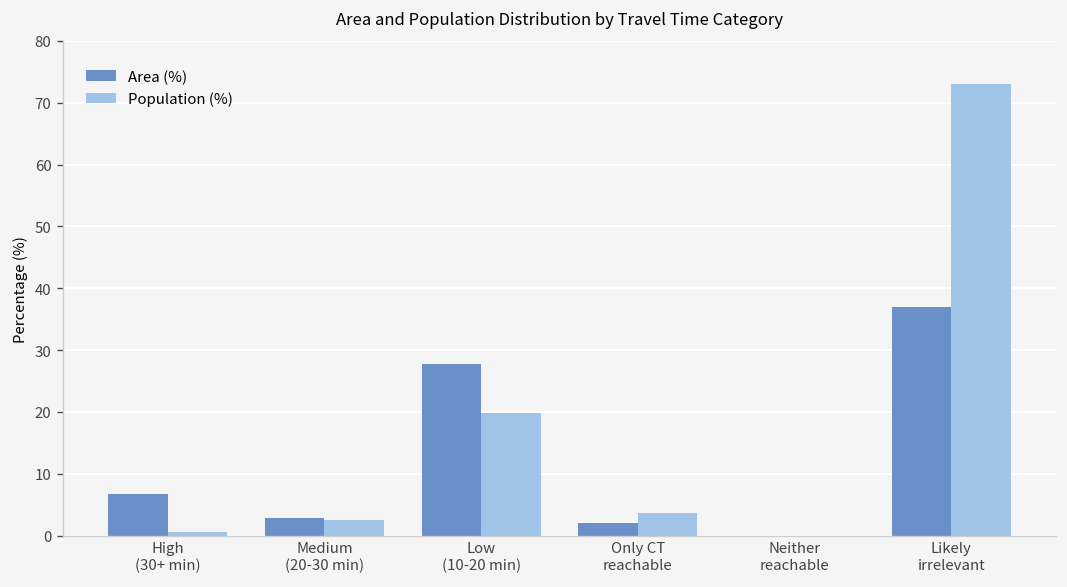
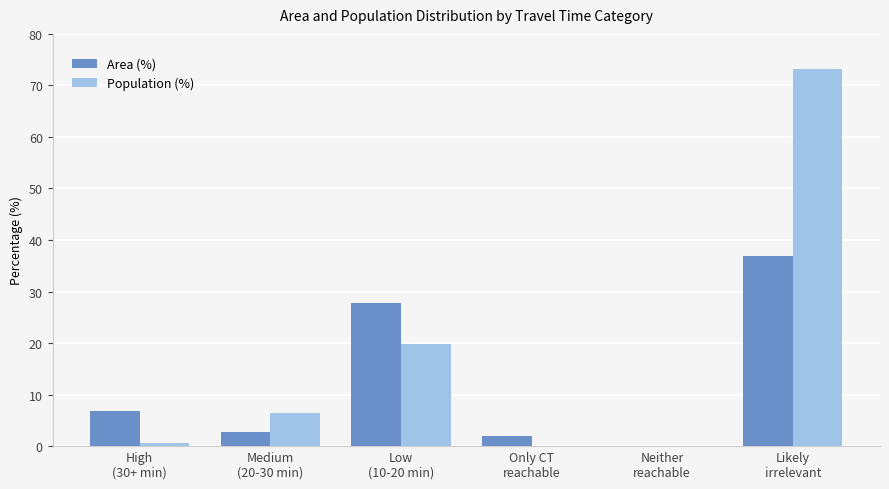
  {
    "Area (%)": {
      "High (30+ min)": 7,
      "Medium (20-30 min)": 3,
      "Low (10-20 min)": 28,
      "Only CT reachable": 2,
      "Neither reachable": 0,
      "Likely irrelevant": 37
    },
    "Population (%)": {
      "High (30+ min)": 1,
-     "Medium (20-30 min)": 3,
+     "Medium (20-30 min)": 7,
      "Low (10-20 min)": 20,
-     "Only CT reachable": 4,
+     "Only CT reachable": 0,
      "Neither reachable": 0,
      "Likely irrelevant": 73
    }
  }
